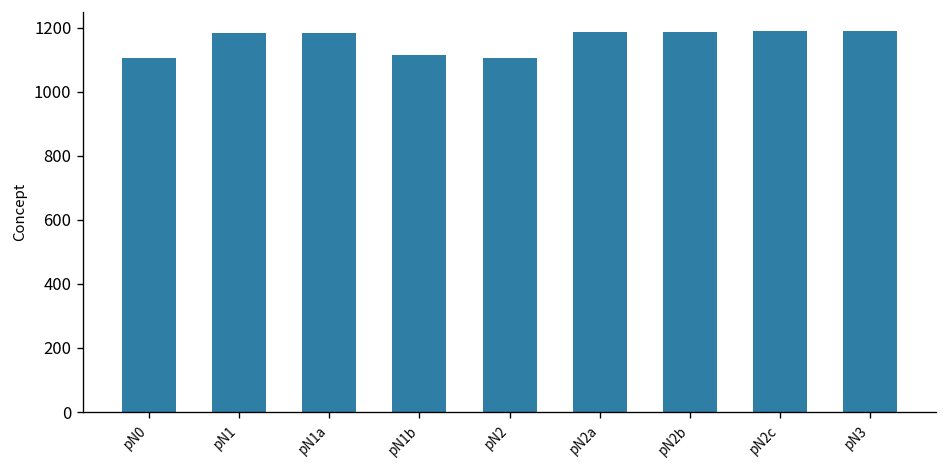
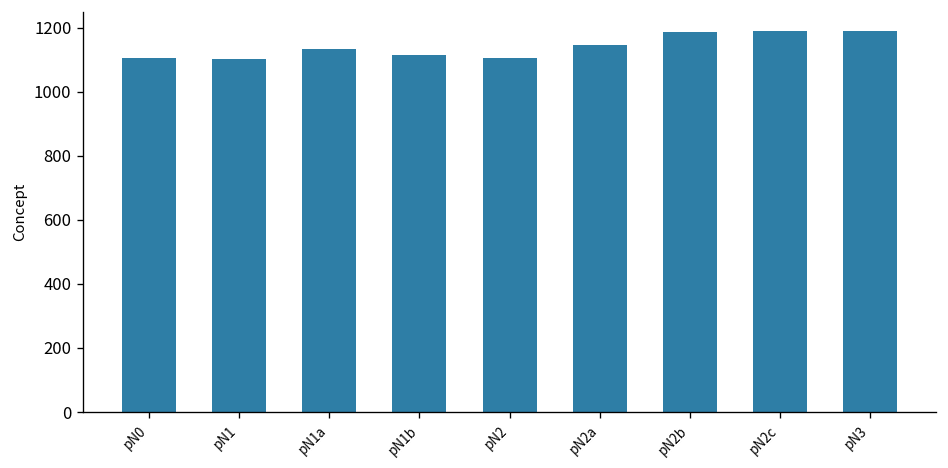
  {
    "pN0": 1110,
-   "pN1": 1180,
-   "pN1a": 1180,
+   "pN1": 1100,
+   "pN1a": 1130,
    "pN1b": 1110,
    "pN2": 1110,
-   "pN2a": 1190,
+   "pN2a": 1150,
    "pN2b": 1190,
    "pN2c": 1190,
    "pN3": 1190
  }
